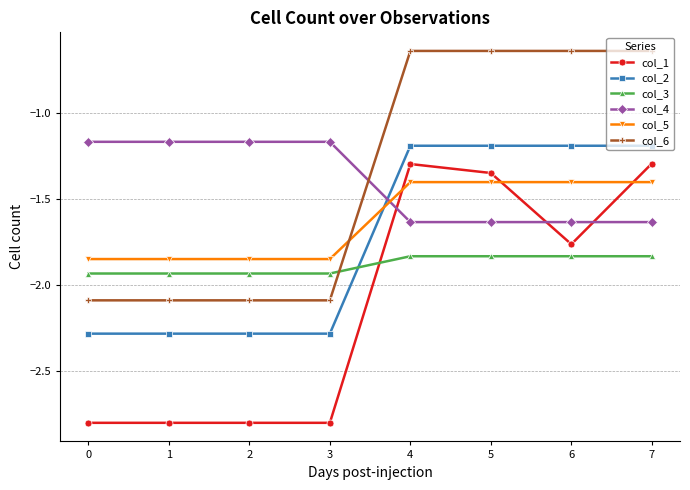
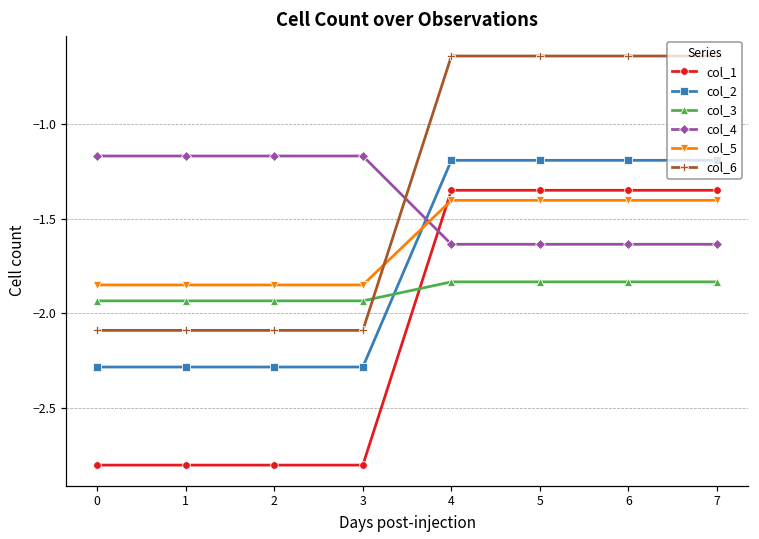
  {
    "col_1": {
      "0": -2.80,
      "1": -2.80,
      "2": -2.80,
      "3": -2.80,
-     "4": -1.30,
+     "4": -1.35,
      "5": -1.35,
-     "6": -1.76,
-     "7": -1.29
+     "6": -1.35,
+     "7": -1.35
    },
    "col_2": {
      "0": -2.28,
      "1": -2.28,
      "2": -2.28,
      "3": -2.28,
      "4": -1.19,
      "5": -1.19,
      "6": -1.19
    },
    "col_3": {
      "0": -1.93,
      "1": -1.93,
      "2": -1.93,
      "3": -1.93,
      "4": -1.83,
      "5": -1.83,
      "6": -1.83,
      "7": -1.83
    },
    "col_4": {
      "0": -1.17,
      "1": -1.17,
      "2": -1.17,
      "3": -1.17,
      "4": -1.63,
      "5": -1.63,
      "6": -1.63,
      "7": -1.63
    },
    "col_5": {
      "0": -1.85,
      "1": -1.85,
      "2": -1.85,
      "3": -1.85,
      "4": -1.40,
      "5": -1.40,
      "6": -1.40,
      "7": -1.40
    },
    "col_6": {
      "0": -2.09,
      "1": -2.09,
      "2": -2.09,
      "3": -2.09,
      "4": -0.64,
      "5": -0.64,
      "6": -0.64
    }
  }
